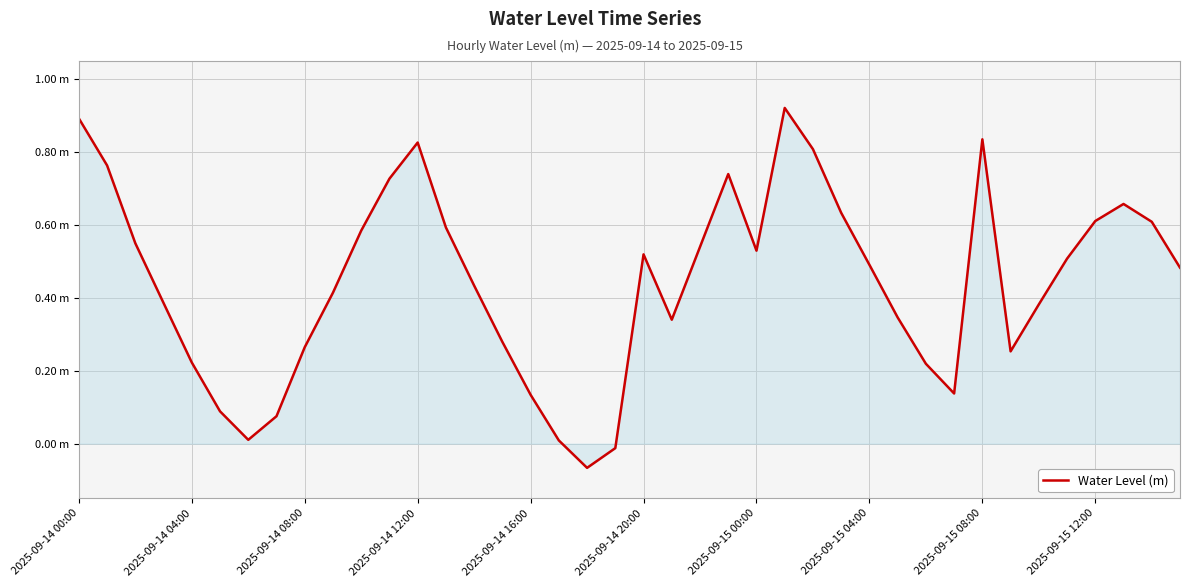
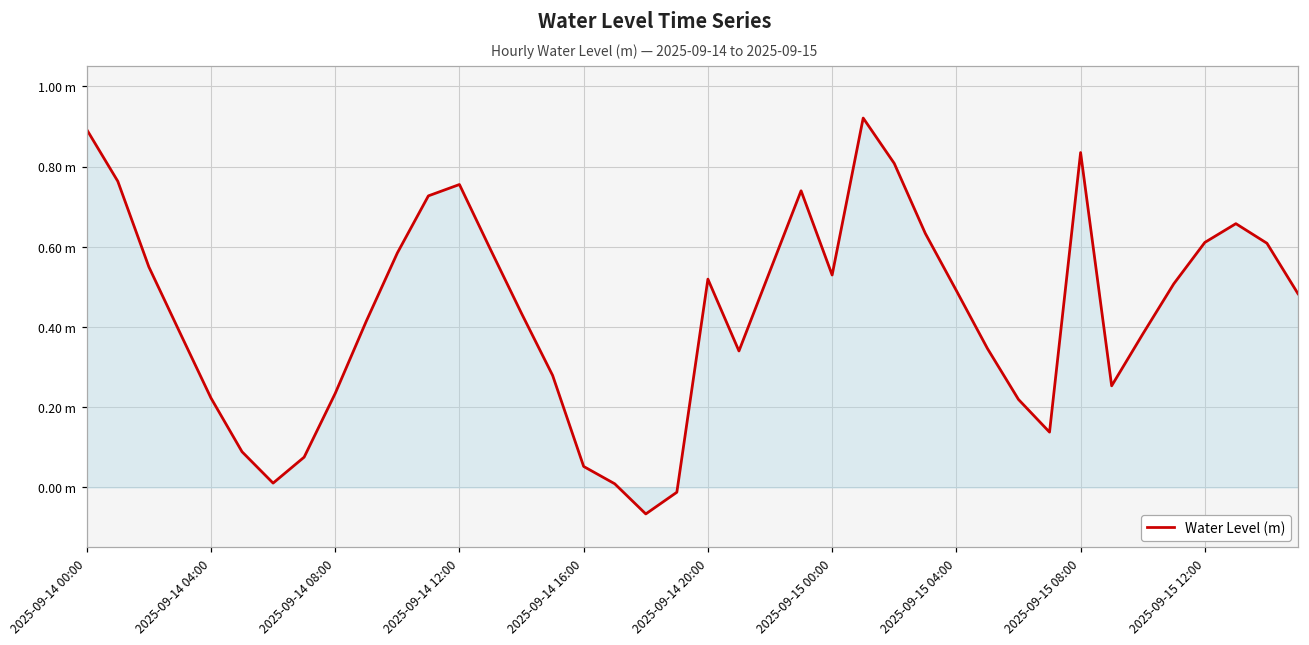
  {
    "Water Level (m)": {
-     "2025-09-14 08:00": "0.26 m",
-     "2025-09-14 12:00": "0.83 m",
-     "2025-09-14 16:00": "0.13 m"
+     "2025-09-14 08:00": "0.23 m",
+     "2025-09-14 12:00": "0.76 m",
+     "2025-09-14 16:00": "0.05 m"
    }
  }
